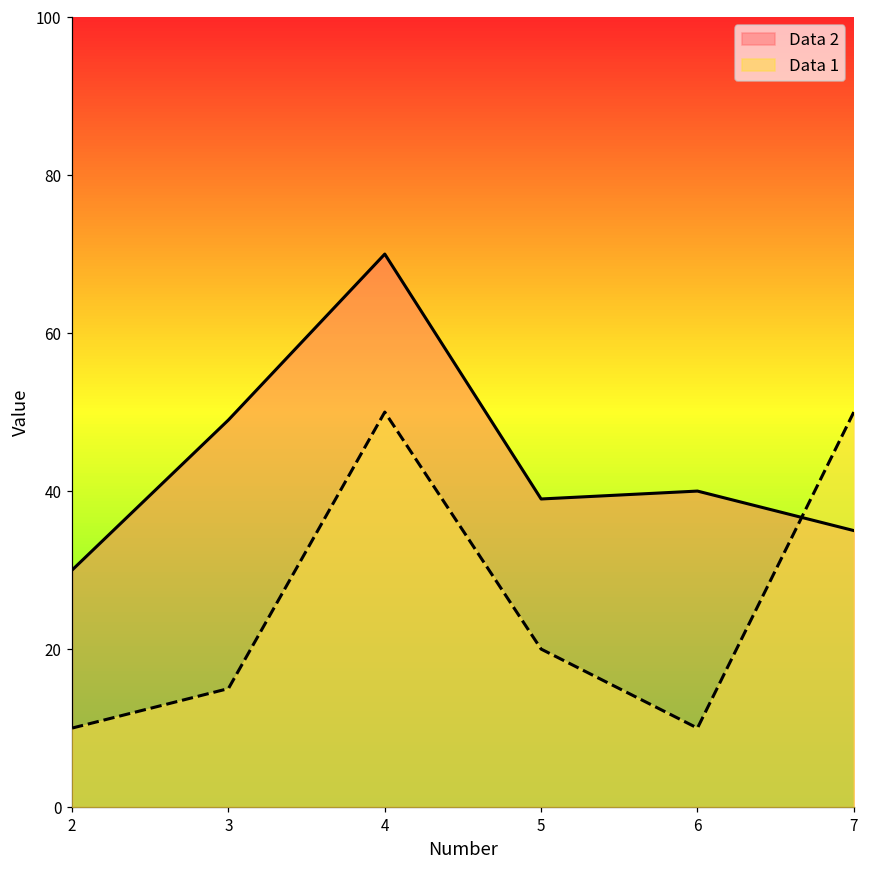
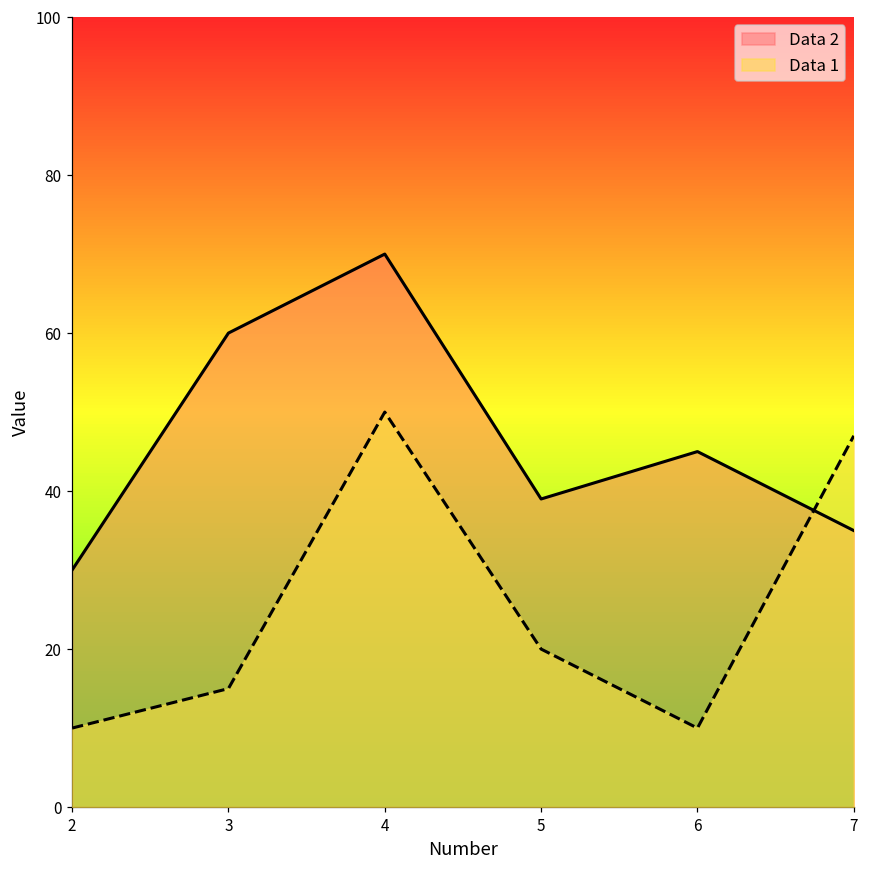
  {
    "Data 2": {
      "2": 30,
-     "3": 49,
+     "3": 60,
      "4": 70,
      "5": 39,
-     "6": 40,
+     "6": 45,
      "7": 35
    },
    "Data 1": {
      "2": 10,
      "3": 15,
      "4": 50,
      "5": 20,
      "6": 10,
-     "7": 50
+     "7": 47
    }
  }
